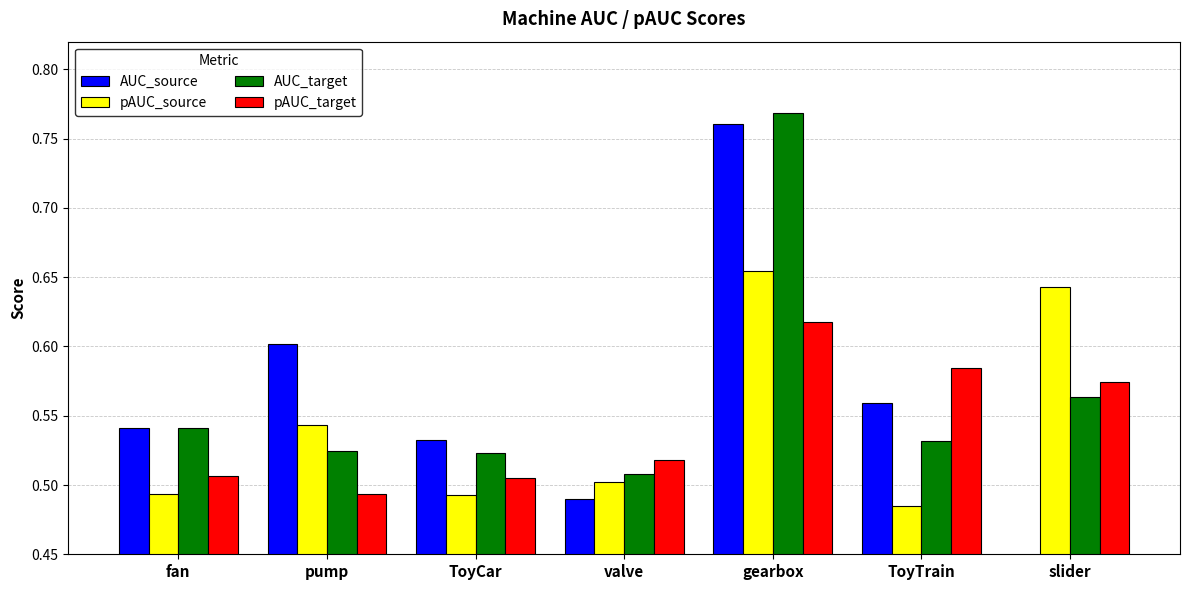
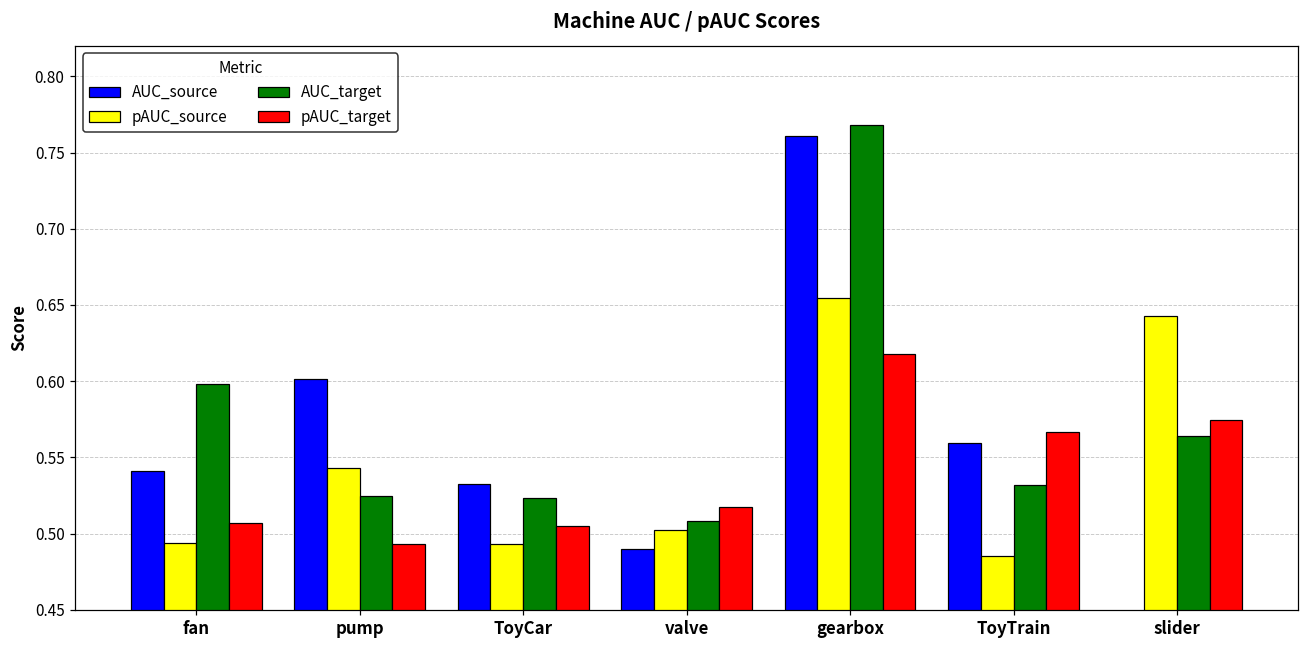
  {
    "AUC_source": {
      "fan": 0.541,
      "pump": 0.602,
      "ToyCar": 0.532,
      "valve": 0.490,
      "gearbox": 0.761,
      "ToyTrain": 0.559
    },
    "pAUC_source": {
      "fan": 0.494,
      "pump": 0.543,
      "ToyCar": 0.493,
      "valve": 0.502,
      "gearbox": 0.655,
      "ToyTrain": 0.485,
      "slider": 0.643
    },
    "AUC_target": {
-     "fan": 0.541,
+     "fan": 0.598,
      "pump": 0.525,
      "ToyCar": 0.523,
      "valve": 0.508,
      "gearbox": 0.768,
      "ToyTrain": 0.532,
      "slider": 0.564
    },
    "pAUC_target": {
      "fan": 0.507,
      "pump": 0.493,
      "ToyCar": 0.505,
      "valve": 0.518,
      "gearbox": 0.618,
-     "ToyTrain": 0.584,
+     "ToyTrain": 0.566,
      "slider": 0.574
    }
  }
